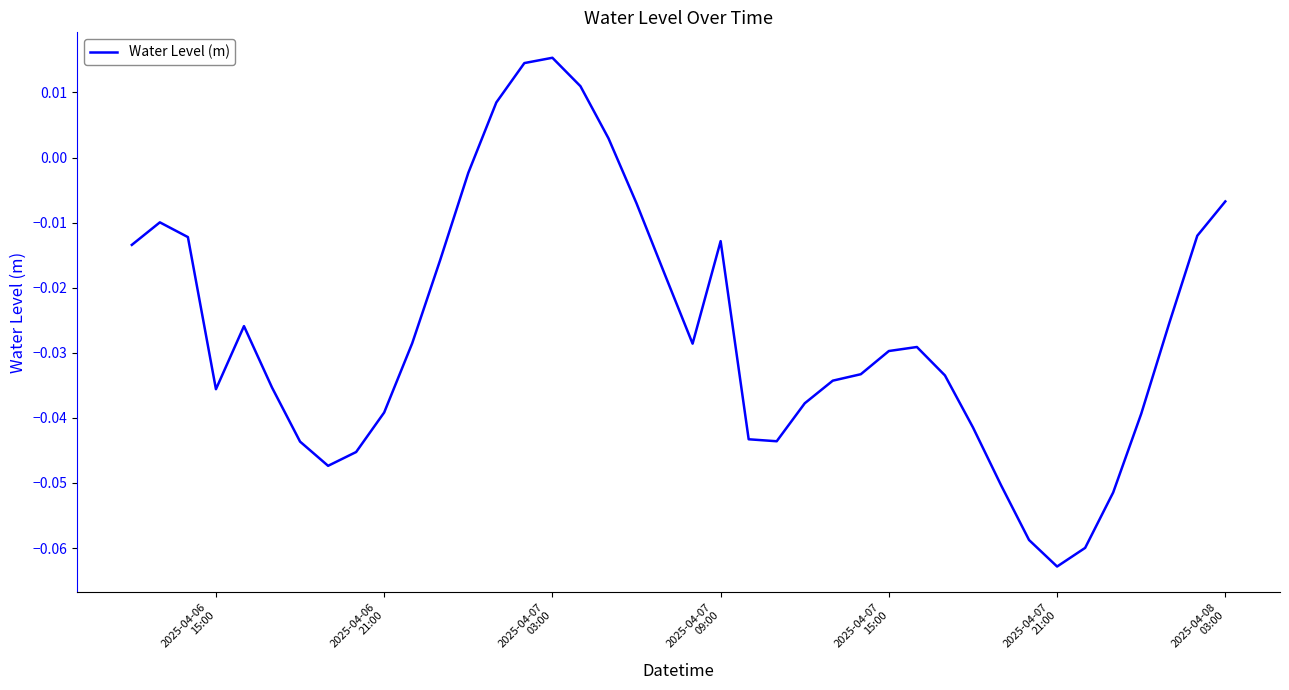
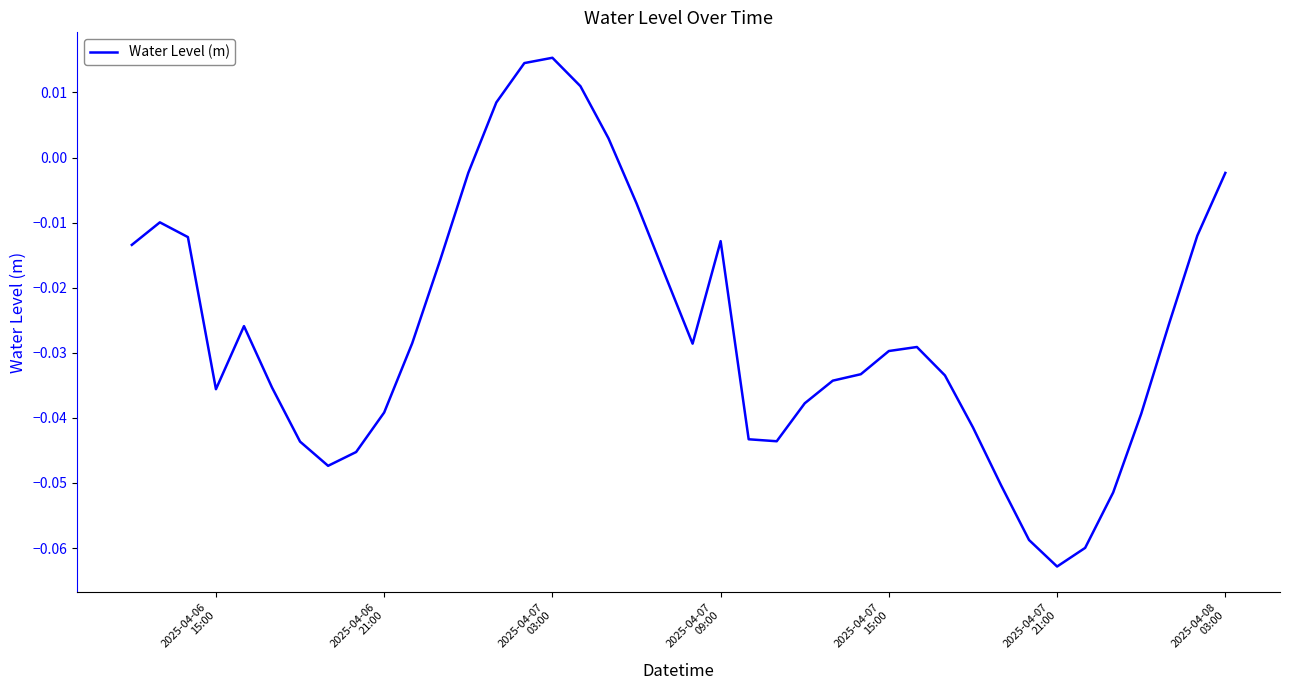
  {
    "2025-04-06 15:00": -0.036,
    "2025-04-06 21:00": -0.039,
    "2025-04-07 03:00": 0.015,
    "2025-04-07 09:00": -0.013,
    "2025-04-07 15:00": -0.030,
    "2025-04-07 21:00": -0.063,
-   "2025-04-08 03:00": -0.007
+   "2025-04-08 03:00": -0.002
  }
